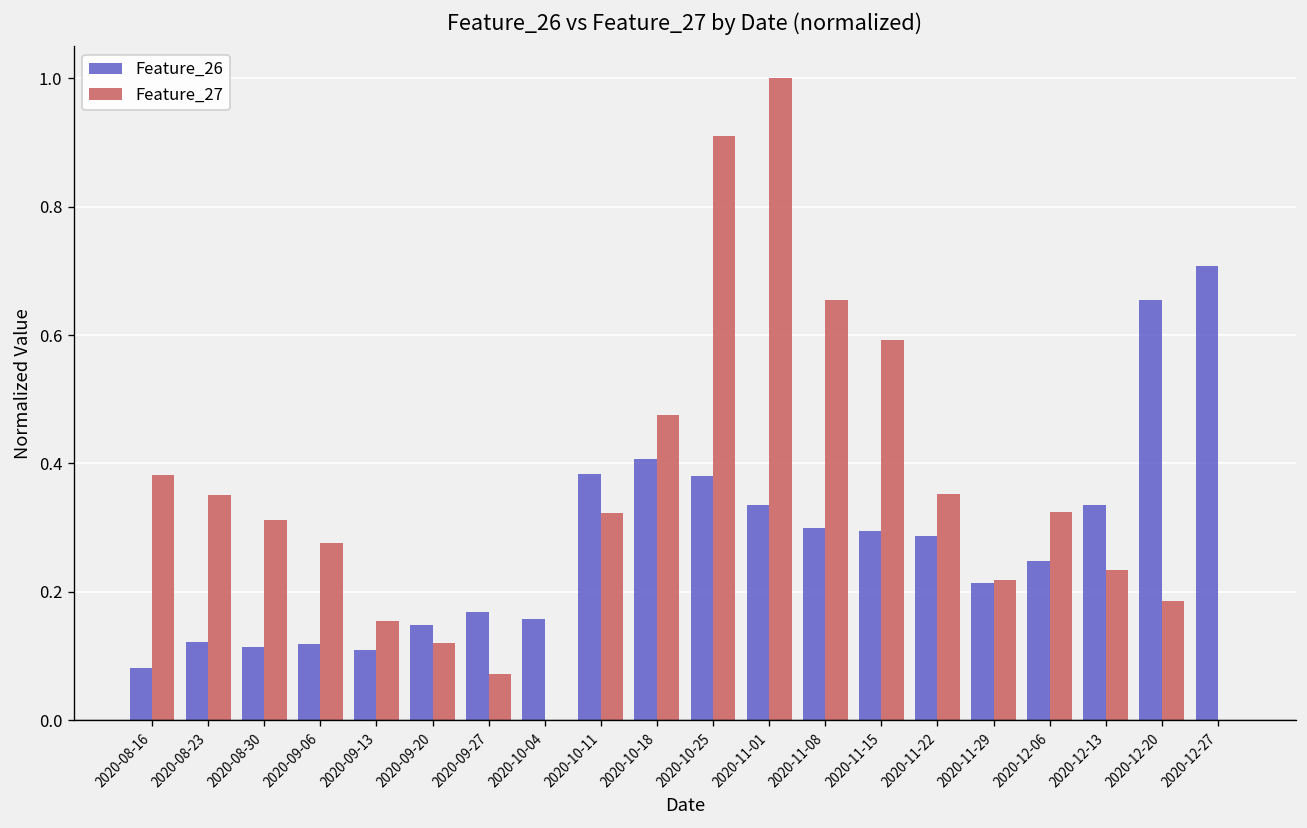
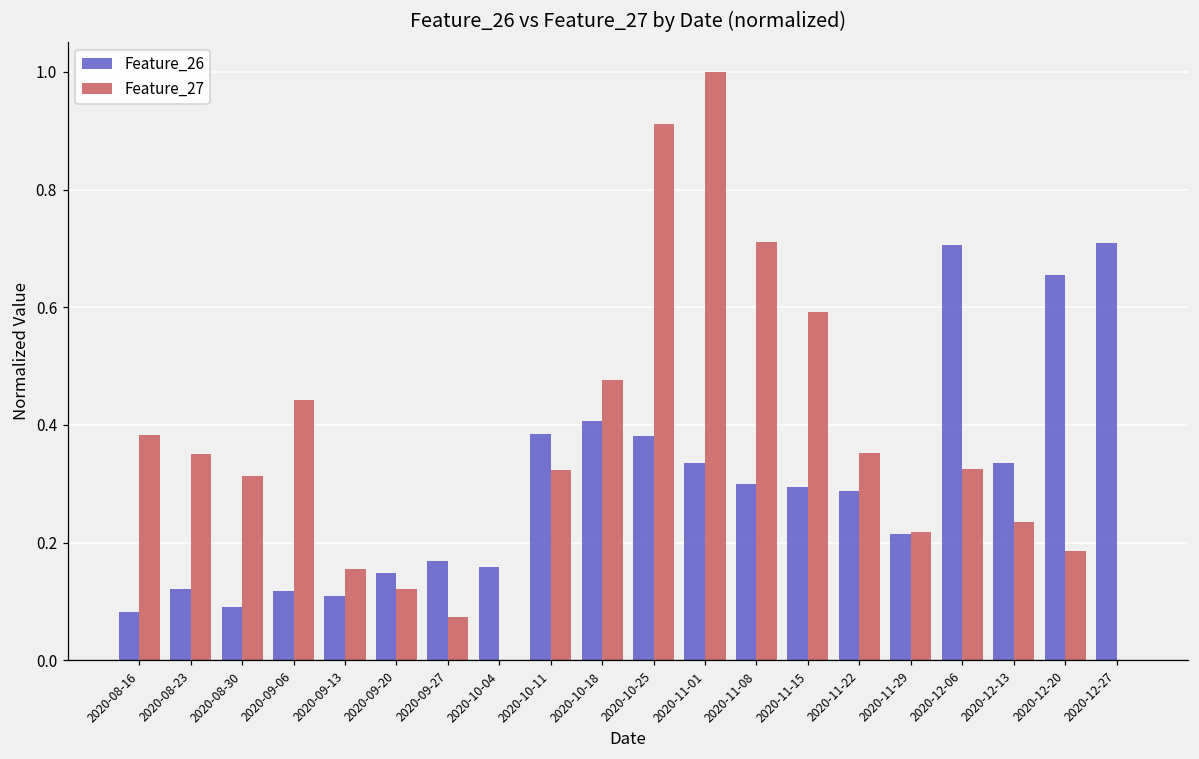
  {
    "Feature_26": {
      "2020-08-16": 0.08,
      "2020-08-23": 0.12,
-     "2020-08-30": 0.11,
+     "2020-08-30": 0.09,
      "2020-09-06": 0.12,
      "2020-09-13": 0.11,
      "2020-09-20": 0.15,
      "2020-09-27": 0.17,
      "2020-10-04": 0.16,
      "2020-10-11": 0.38,
      "2020-10-18": 0.41,
      "2020-10-25": 0.38,
      "2020-11-01": 0.33,
      "2020-11-08": 0.30,
      "2020-11-15": 0.29,
      "2020-11-22": 0.29,
      "2020-11-29": 0.21,
-     "2020-12-06": 0.25,
+     "2020-12-06": 0.70,
      "2020-12-13": 0.33,
      "2020-12-20": 0.66,
      "2020-12-27": 0.71
    },
    "Feature_27": {
      "2020-08-16": 0.38,
      "2020-08-23": 0.35,
      "2020-08-30": 0.31,
-     "2020-09-06": 0.28,
+     "2020-09-06": 0.44,
      "2020-09-13": 0.15,
      "2020-09-20": 0.12,
      "2020-09-27": 0.07,
      "2020-10-04": 0.00,
      "2020-10-11": 0.32,
      "2020-10-18": 0.48,
      "2020-10-25": 0.91,
      "2020-11-01": 1.00,
-     "2020-11-08": 0.66,
+     "2020-11-08": 0.71,
      "2020-11-15": 0.59,
      "2020-11-22": 0.35,
      "2020-11-29": 0.22,
      "2020-12-06": 0.32,
      "2020-12-13": 0.23,
      "2020-12-20": 0.19
    }
  }
